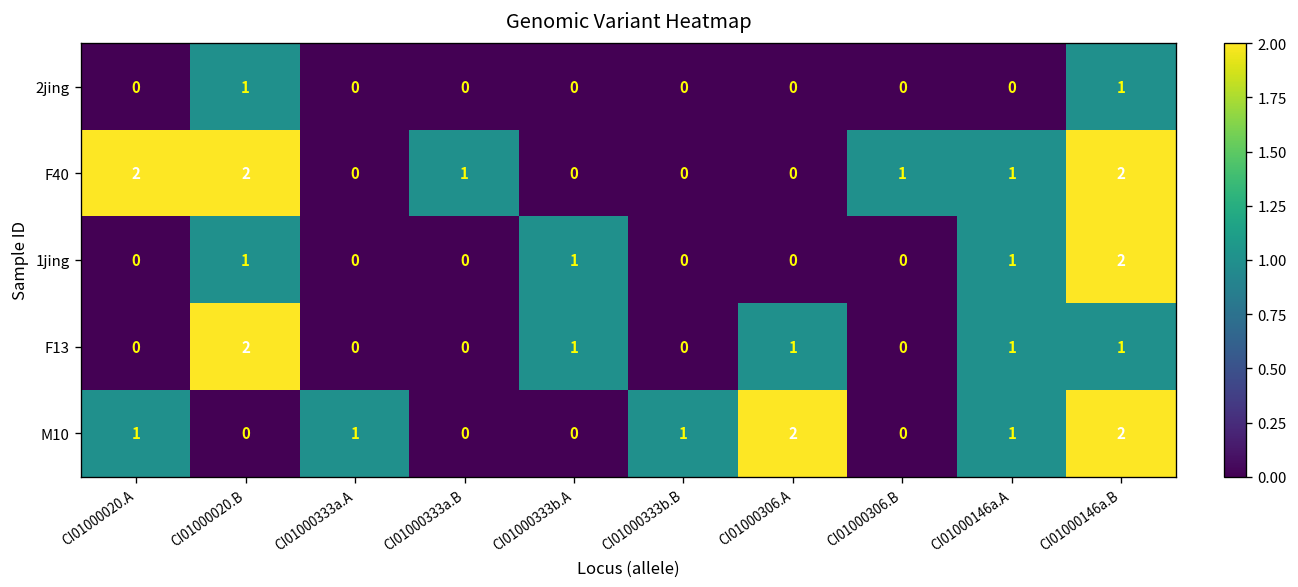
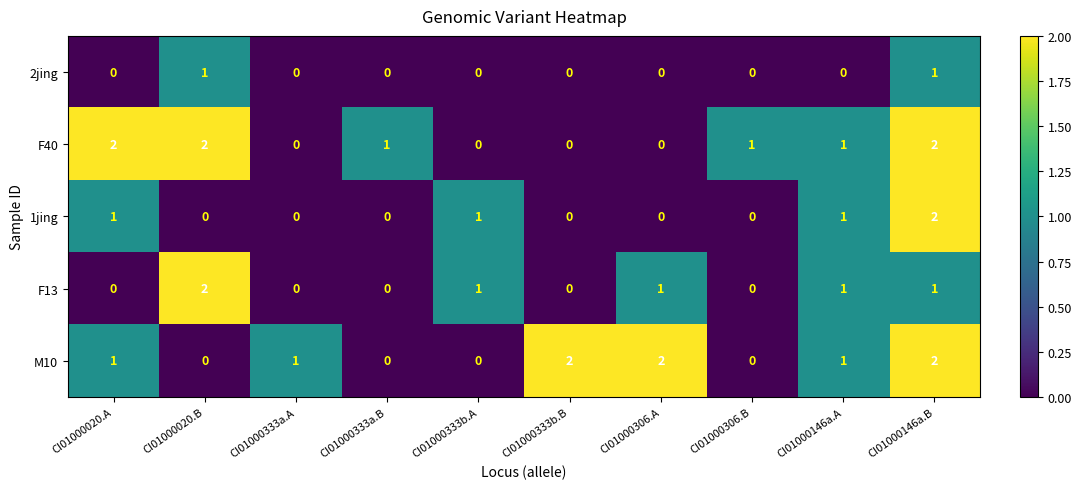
  {
    "2jing": {
      "CI01000020.A": 0,
      "CI01000020.B": 1,
      "CI01000333a.A": 0,
      "CI01000333a.B": 0,
      "CI01000333b.A": 0,
      "CI01000333b.B": 0,
      "CI01000306.A": 0,
      "CI01000306.B": 0,
      "CI01000146a.A": 0,
      "CI01000146a.B": 1
    },
    "F40": {
      "CI01000020.A": 2,
      "CI01000020.B": 2,
      "CI01000333a.A": 0,
      "CI01000333a.B": 1,
      "CI01000333b.A": 0,
      "CI01000333b.B": 0,
      "CI01000306.A": 0,
      "CI01000306.B": 1,
      "CI01000146a.A": 1,
      "CI01000146a.B": 2
    },
    "1jing": {
-     "CI01000020.A": 0,
-     "CI01000020.B": 1,
+     "CI01000020.A": 1,
+     "CI01000020.B": 0,
      "CI01000333a.A": 0,
      "CI01000333a.B": 0,
      "CI01000333b.A": 1,
      "CI01000333b.B": 0,
      "CI01000306.A": 0,
      "CI01000306.B": 0,
      "CI01000146a.A": 1,
      "CI01000146a.B": 2
    },
    "F13": {
      "CI01000020.A": 0,
      "CI01000020.B": 2,
      "CI01000333a.A": 0,
      "CI01000333a.B": 0,
      "CI01000333b.A": 1,
      "CI01000333b.B": 0,
      "CI01000306.A": 1,
      "CI01000306.B": 0,
      "CI01000146a.A": 1,
      "CI01000146a.B": 1
    },
    "M10": {
      "CI01000020.A": 1,
      "CI01000020.B": 0,
      "CI01000333a.A": 1,
      "CI01000333a.B": 0,
      "CI01000333b.A": 0,
-     "CI01000333b.B": 1,
+     "CI01000333b.B": 2,
      "CI01000306.A": 2,
      "CI01000306.B": 0,
      "CI01000146a.A": 1,
      "CI01000146a.B": 2
    }
  }
